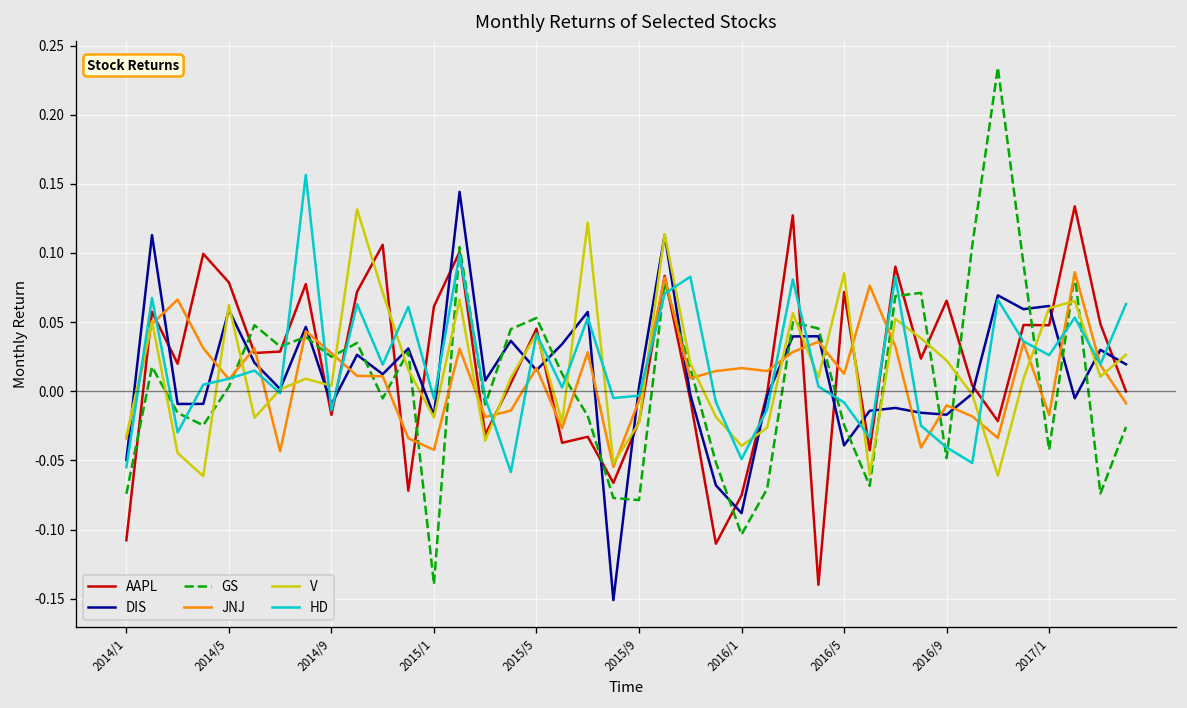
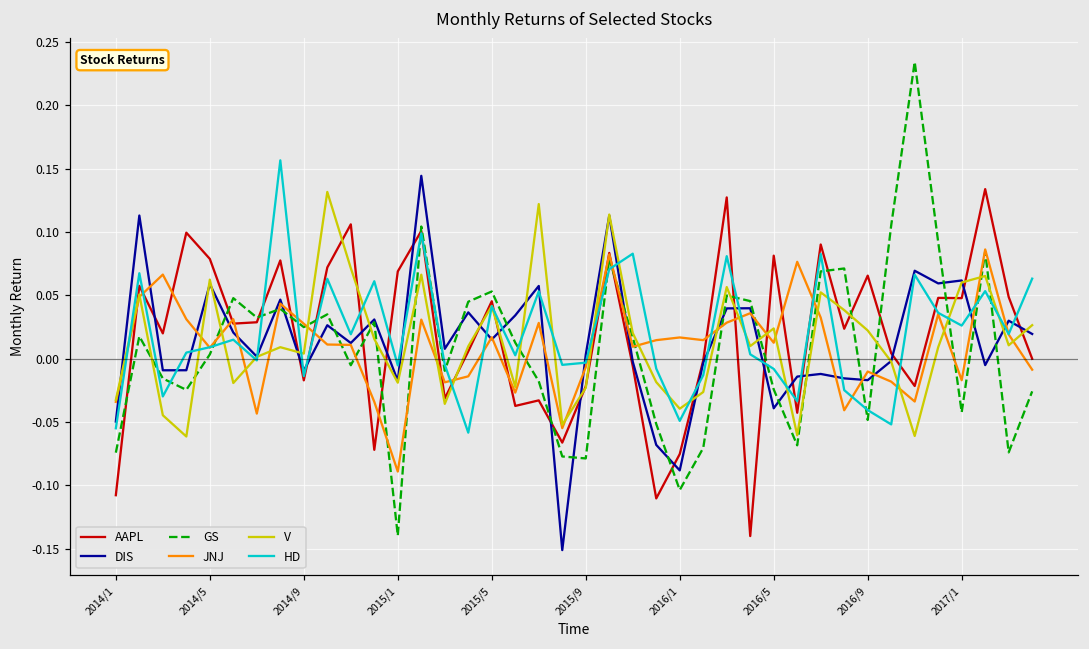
  {
    "AAPL": {
      "2014/1": -0.108,
      "2014/5": 0.079,
      "2014/9": -0.017,
-     "2015/1": 0.061,
+     "2015/1": 0.069,
      "2015/5": 0.045,
      "2016/1": -0.075,
-     "2016/5": 0.072,
+     "2016/5": 0.081,
      "2016/9": 0.066,
      "2017/1": 0.048
    },
    "DIS": {
      "2014/1": -0.050,
      "2014/5": 0.059,
      "2014/9": -0.009,
      "2015/9": 0.003,
      "2016/1": -0.088,
      "2016/5": -0.039,
      "2016/9": -0.017
    },
    "GS": {
      "2014/1": -0.074,
      "2014/5": 0.003,
      "2014/9": 0.025,
      "2015/1": -0.140,
      "2015/5": 0.053,
      "2015/9": -0.079,
      "2016/1": -0.104,
      "2016/5": -0.024,
      "2016/9": -0.048,
      "2017/1": -0.042
    },
    "JNJ": {
      "2014/9": 0.028,
-     "2015/1": -0.042,
+     "2015/1": -0.089,
      "2015/9": -0.007,
      "2016/1": 0.017,
      "2016/5": 0.013,
      "2016/9": -0.010,
      "2017/1": -0.017
    },
    "V": {
      "2014/5": 0.062,
      "2014/9": 0.004,
      "2016/1": -0.039,
-     "2016/5": 0.085,
+     "2016/5": 0.024,
      "2016/9": 0.022
    },
    "HD": {
      "2014/1": -0.055,
      "2014/9": -0.014,
      "2015/1": -0.005,
      "2015/9": -0.003,
      "2016/1": -0.049,
      "2016/5": -0.008,
      "2016/9": -0.041,
      "2017/1": 0.026
    }
  }
